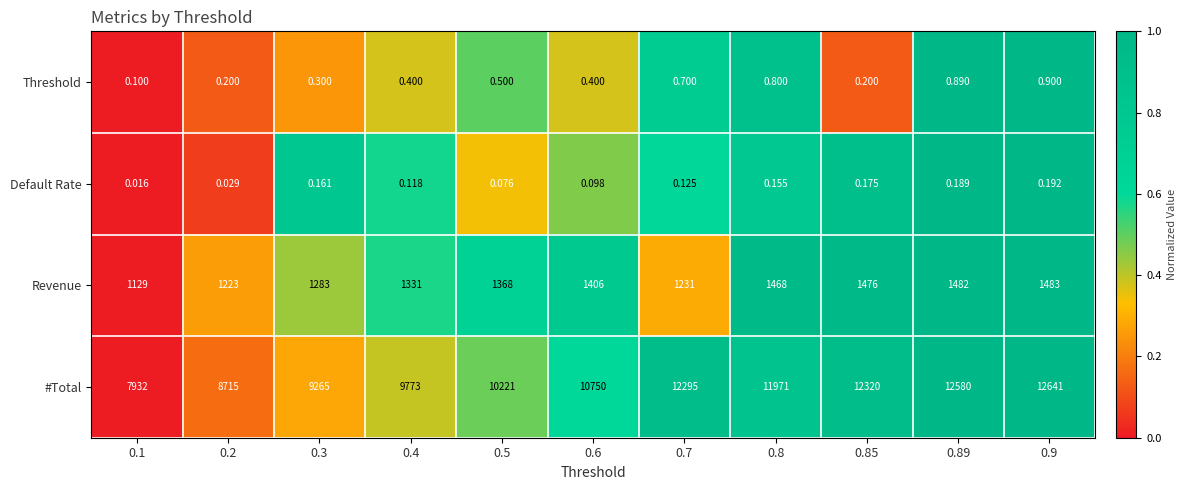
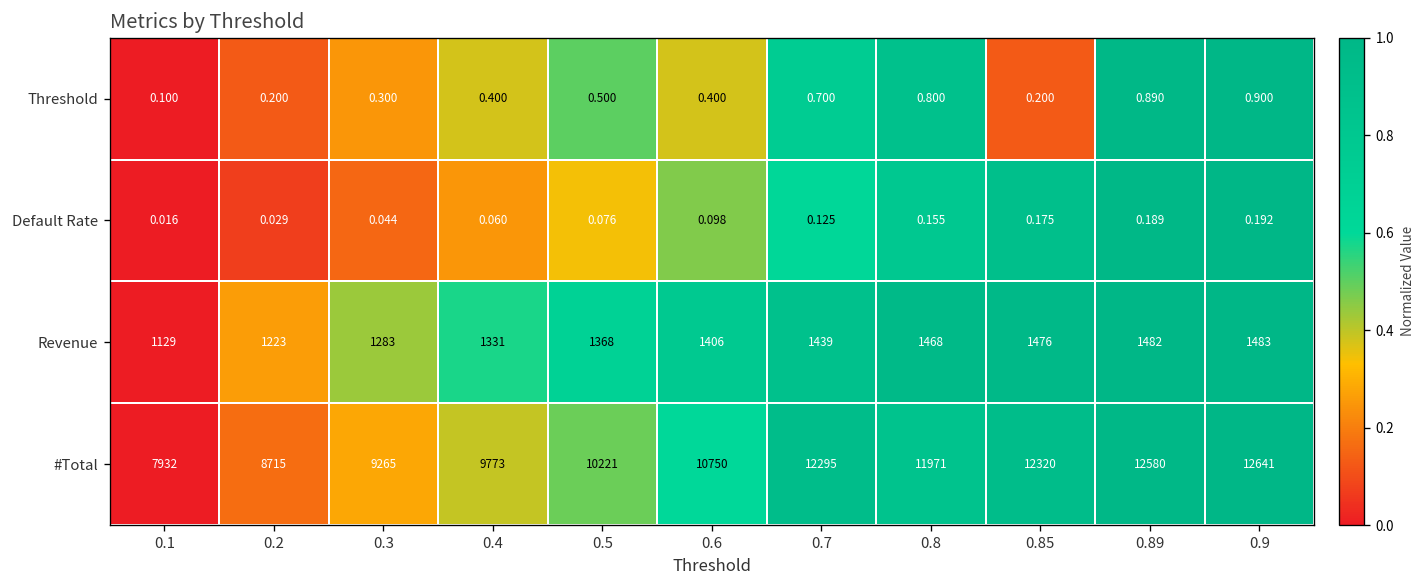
  {
    "Threshold": {
      "0.1": 0.100,
      "0.2": 0.200,
      "0.3": 0.300,
      "0.4": 0.400,
      "0.5": 0.500,
      "0.6": 0.400,
      "0.7": 0.700,
      "0.8": 0.800,
      "0.85": 0.200,
      "0.89": 0.890,
      "0.9": 0.900
    },
    "Default Rate": {
      "0.1": 0.016,
      "0.2": 0.029,
-     "0.3": 0.161,
-     "0.4": 0.118,
+     "0.3": 0.044,
+     "0.4": 0.060,
      "0.5": 0.076,
      "0.6": 0.098,
      "0.7": 0.125,
      "0.8": 0.155,
      "0.85": 0.175,
      "0.89": 0.189,
      "0.9": 0.192
    },
    "Revenue": {
      "0.1": 1129,
      "0.2": 1223,
      "0.3": 1283,
      "0.4": 1331,
      "0.5": 1368,
      "0.6": 1406,
-     "0.7": 1231,
+     "0.7": 1439,
      "0.8": 1468,
      "0.85": 1476,
      "0.89": 1482,
      "0.9": 1483
    },
    "#Total": {
      "0.1": 7932,
      "0.2": 8715,
      "0.3": 9265,
      "0.4": 9773,
      "0.5": 10221,
      "0.6": 10750,
      "0.7": 12295,
      "0.8": 11971,
      "0.85": 12320,
      "0.89": 12580,
      "0.9": 12641
    }
  }
